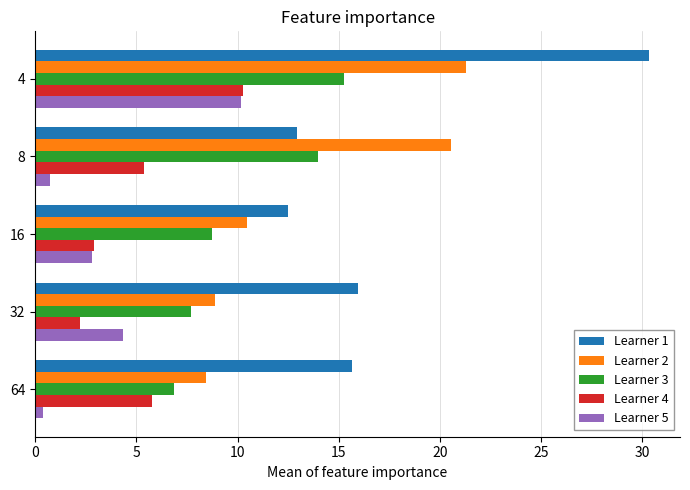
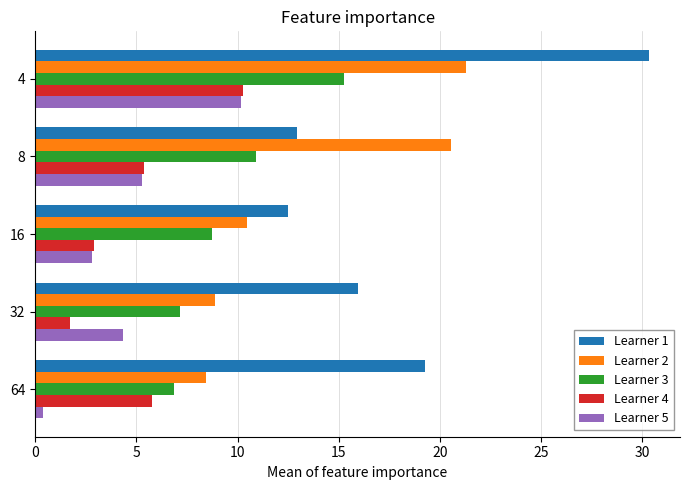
  {
    "Learner 1": {
      "4": 30.4,
      "8": 13.0,
      "16": 12.5,
      "32": 16.0,
-     "64": 15.7
+     "64": 19.3
    },
    "Learner 2": {
      "4": 21.3,
      "8": 20.5,
      "16": 10.5,
      "32": 8.9,
      "64": 8.4
    },
    "Learner 3": {
      "4": 15.2,
-     "8": 14.0,
+     "8": 10.9,
      "16": 8.7,
-     "32": 7.7,
+     "32": 7.2,
      "64": 6.9
    },
    "Learner 4": {
      "4": 10.3,
      "8": 5.4,
      "16": 2.9,
-     "32": 2.2,
+     "32": 1.7,
      "64": 5.8
    },
    "Learner 5": {
      "4": 10.2,
-     "8": 0.7,
+     "8": 5.3,
      "16": 2.8,
      "32": 4.3,
      "64": 0.4
    }
  }
